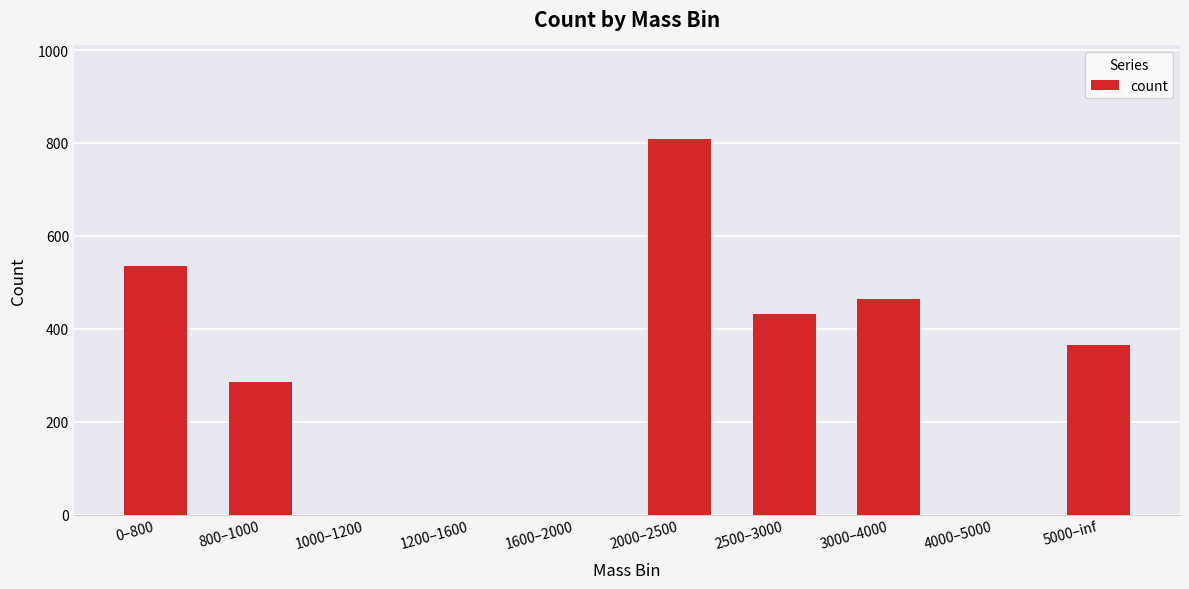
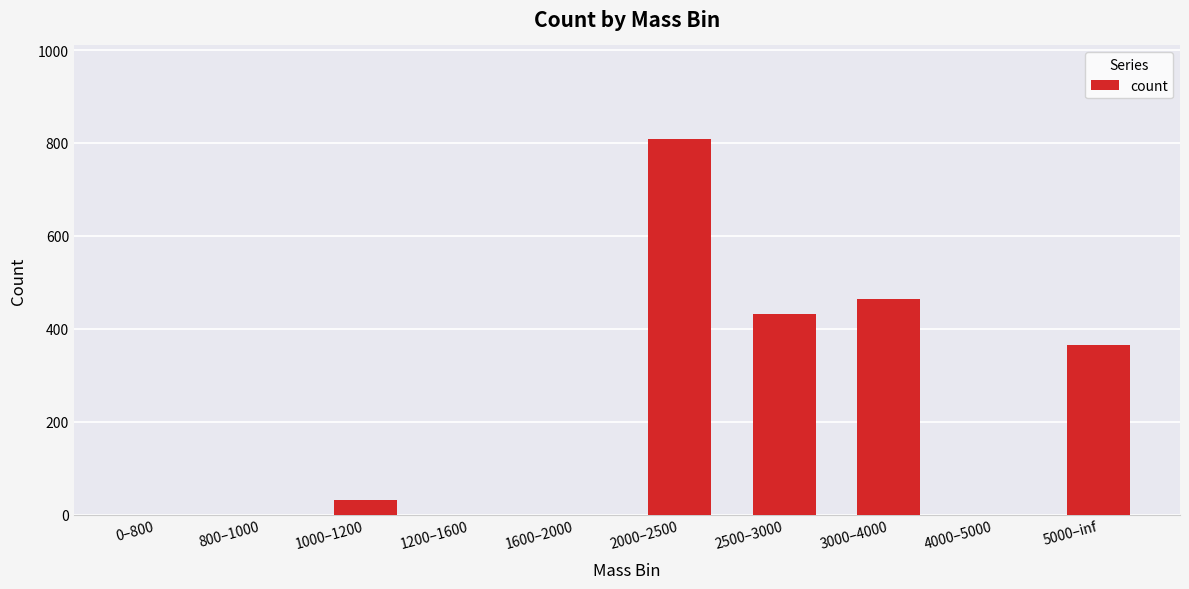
  {
-   "0–800": 540,
-   "800–1000": 280,
-   "1000–1200": 0,
+   "0–800": 0,
+   "800–1000": 0,
+   "1000–1200": 30,
    "1200–1600": 0,
    "1600–2000": 0,
    "2000–2500": 810,
    "2500–3000": 430,
    "3000–4000": 460,
    "4000–5000": 0,
    "5000–inf": 370
  }
